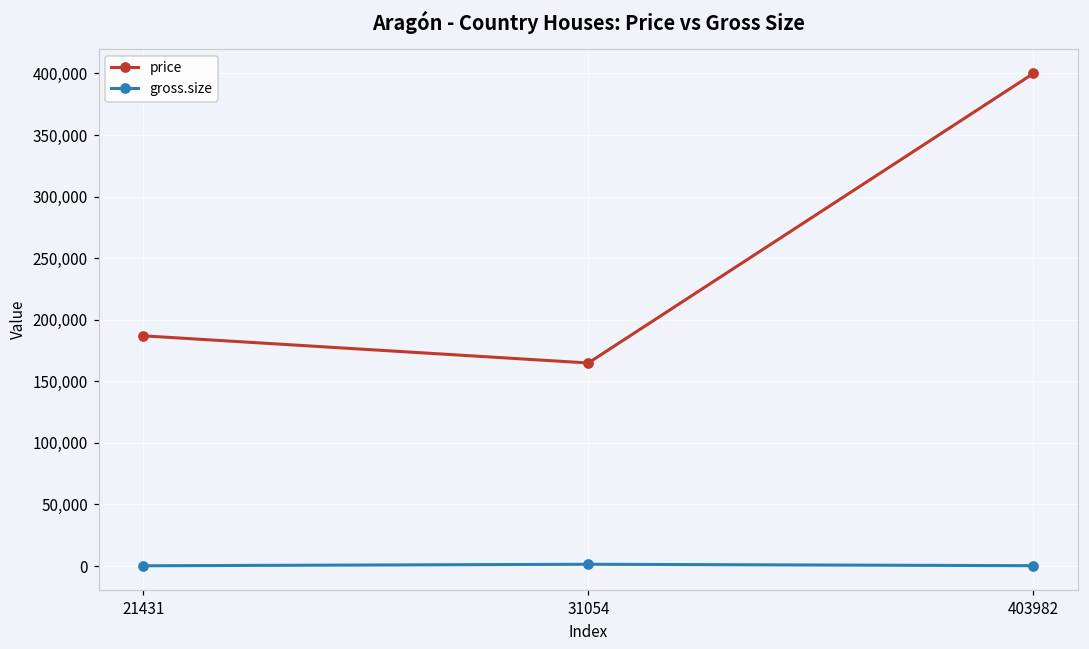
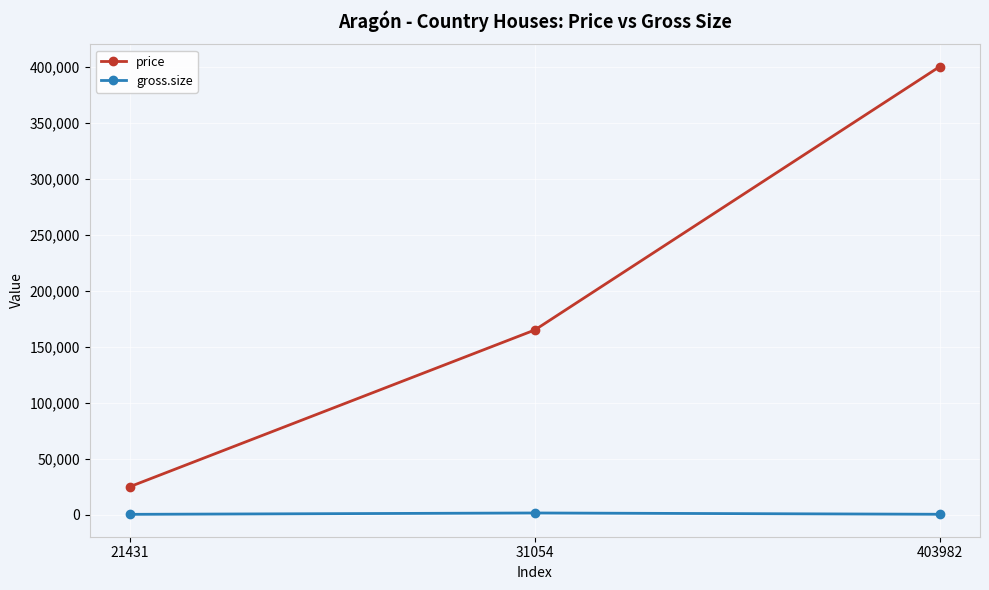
  {
    "price": {
-     "21431": "187,000",
+     "21431": "25,000",
      "31054": "165,000",
      "403982": "400,000"
    },
    "gross.size": {
      "21431": "0",
      "31054": "1,000",
      "403982": "0"
    }
  }
